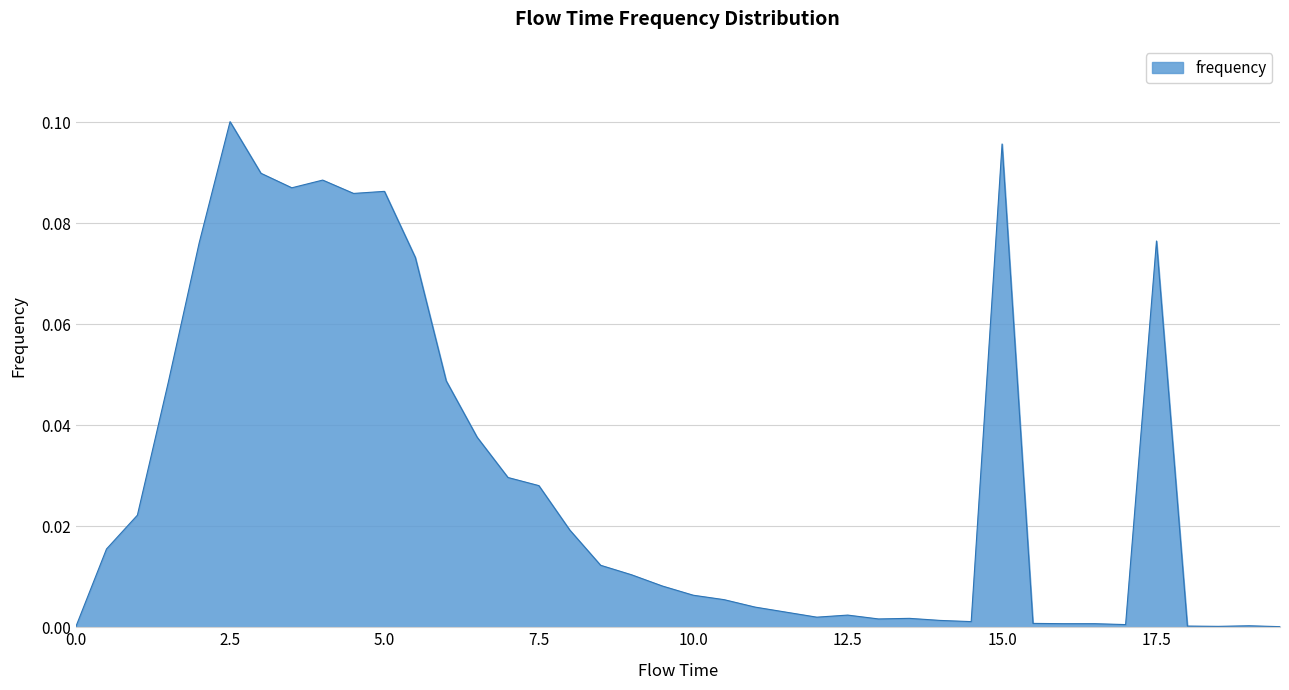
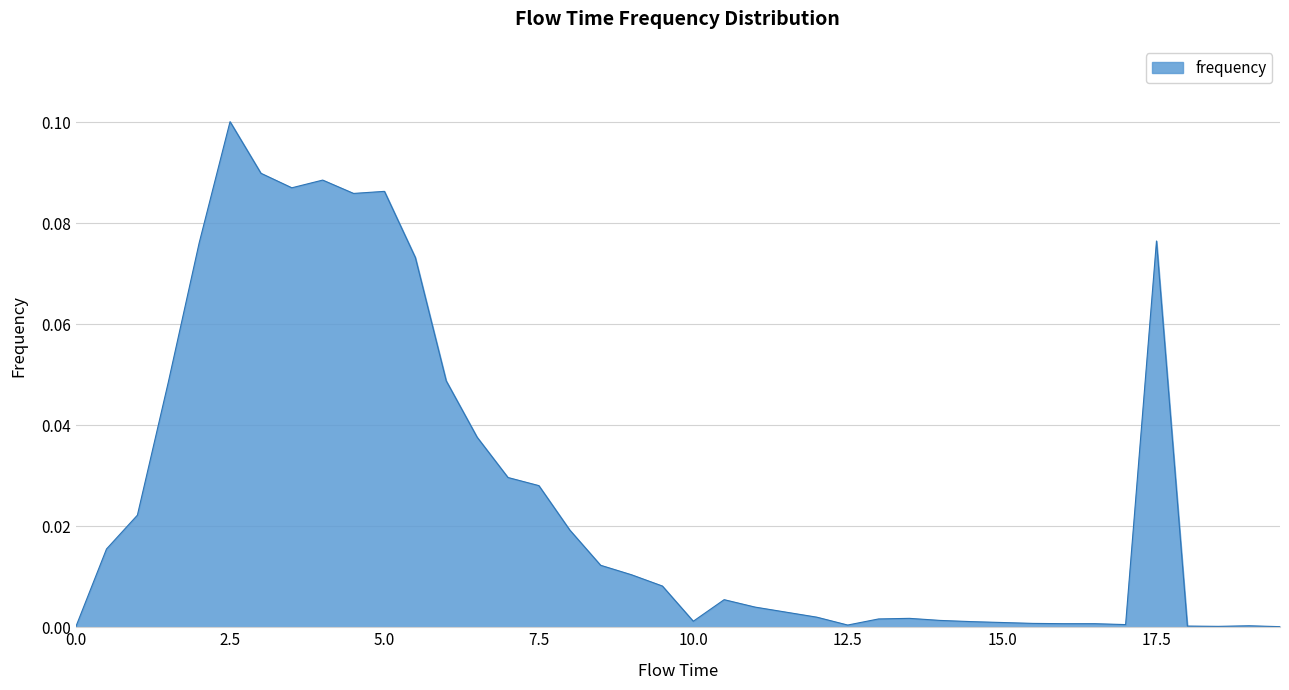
  {
    "0.0": 0.000,
    "2.5": 0.100,
    "5.0": 0.086,
    "7.5": 0.028,
-   "10.0": 0.006,
-   "12.5": 0.002,
-   "15.0": 0.096,
+   "10.0": 0.001,
+   "12.5": 0.000,
+   "15.0": 0.001,
    "17.5": 0.076
  }
